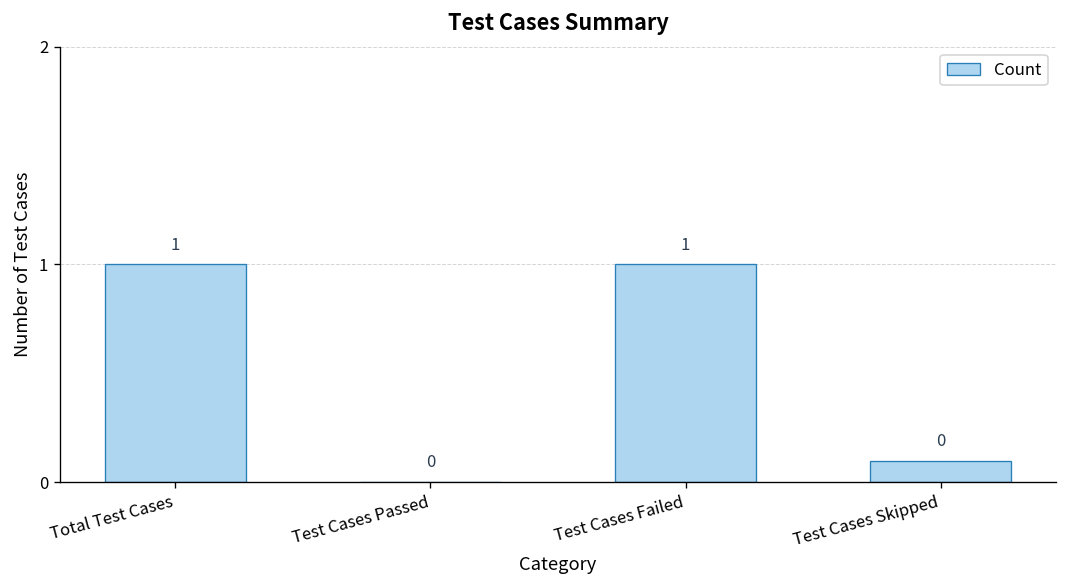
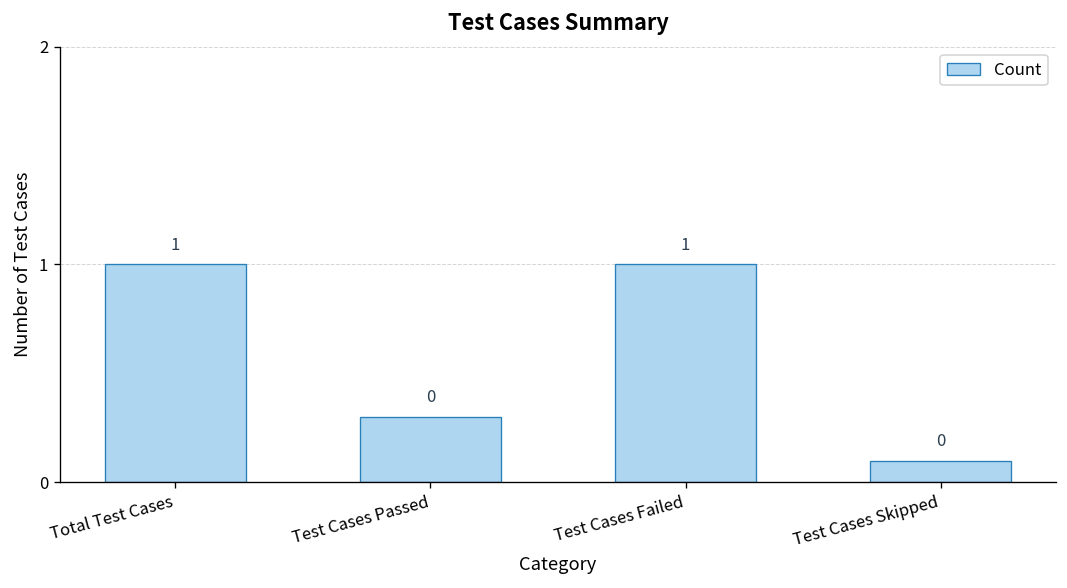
  {
-   "Test Cases Passed": 0.0
+   "Test Cases Passed": 0.3
  }
